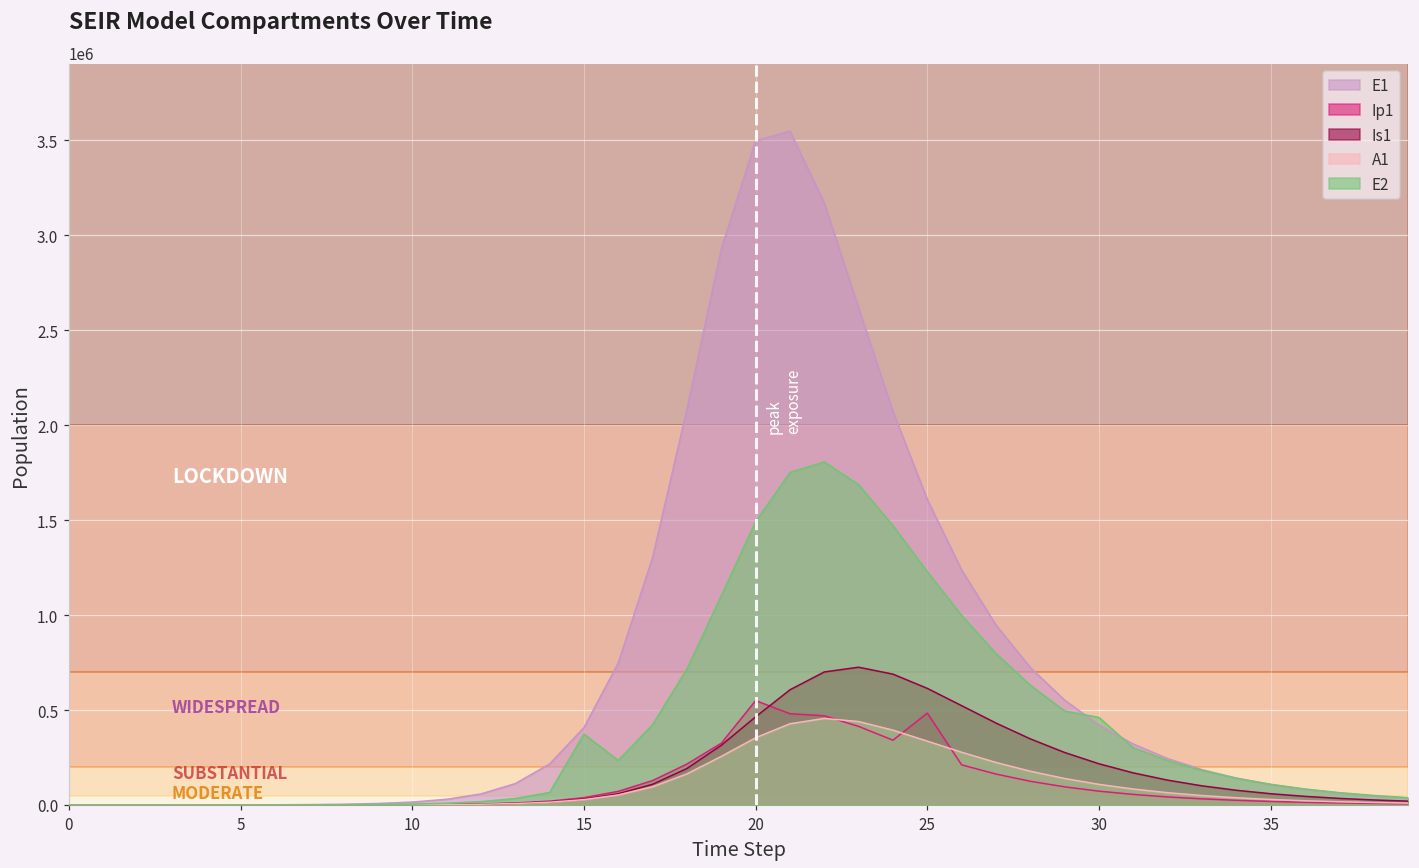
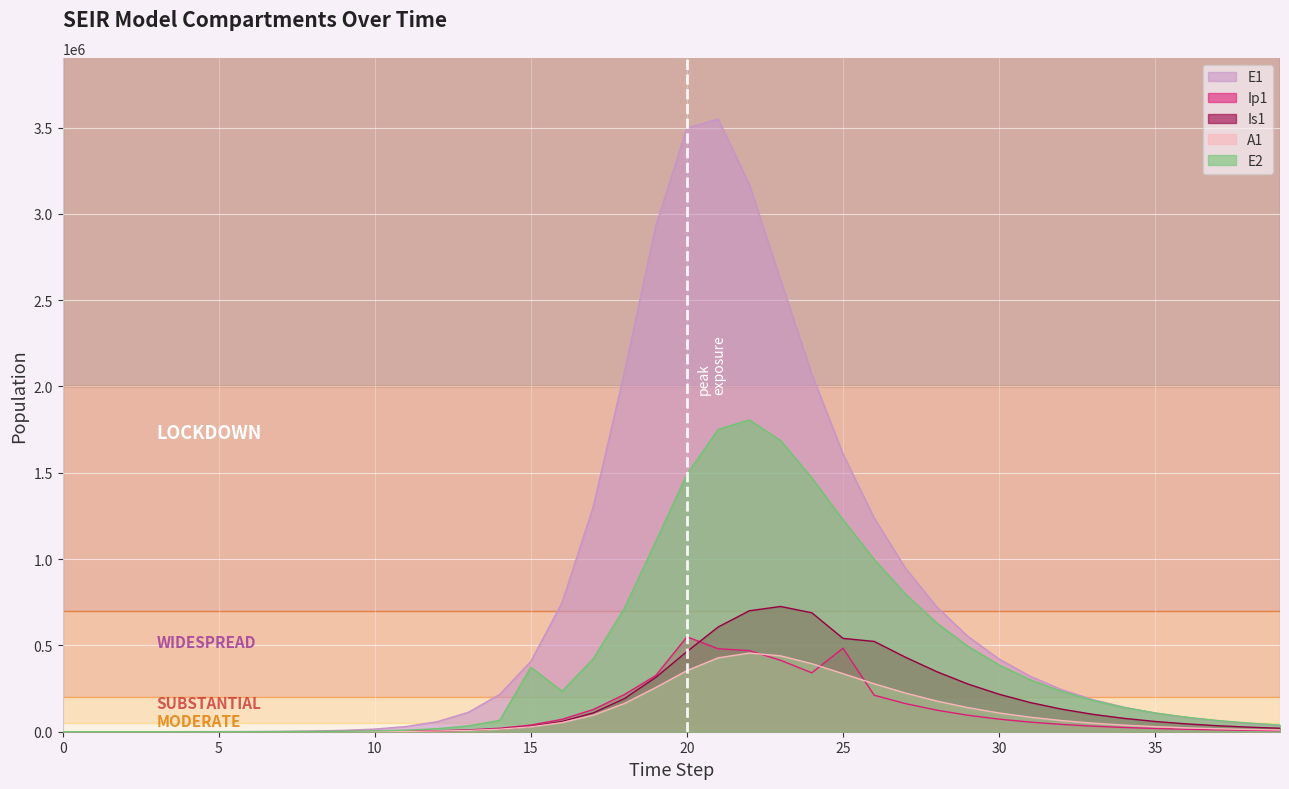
  {
    "Ip1": {
      "20": 550000,
      "25": 480000,
      "30": 70000
    },
    "Is1": {
      "20": 460000,
-     "25": 610000,
+     "25": 540000,
      "30": 220000,
      "35": 60000
    },
    "E2": {
      "15": 370000,
      "20": 1490000,
      "25": 1230000,
-     "30": 460000
+     "30": 390000
    }
  }
